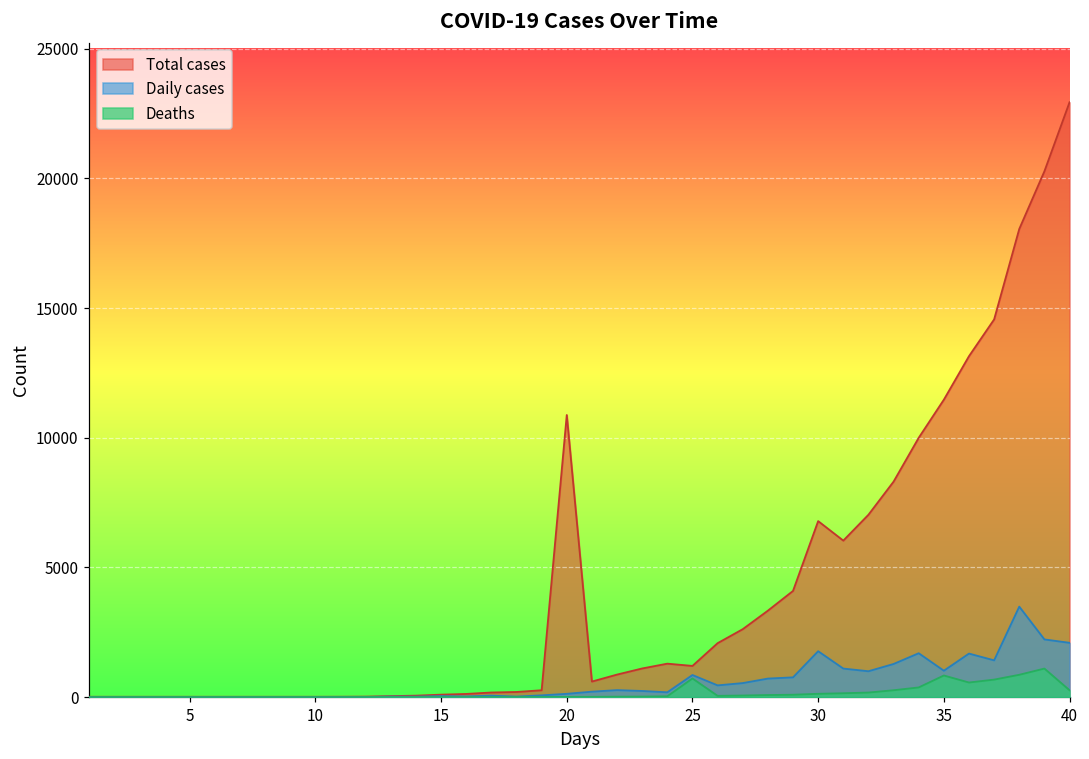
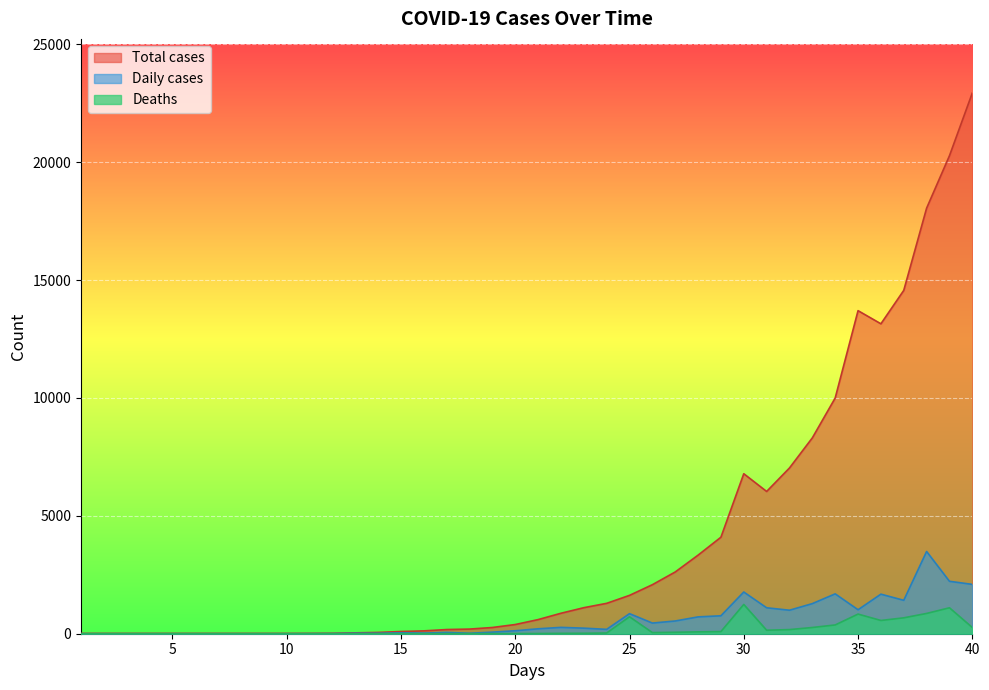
  {
    "Total cases": {
-     "20": 10900,
-     "25": 1200,
+     "20": 400,
+     "25": 1600,
      "30": 6800,
-     "35": 11500,
+     "35": 13700,
      "40": 22900
    },
    "Daily cases": {
      "20": 100,
      "25": 900,
      "30": 1800,
      "35": 1000,
      "40": 2100
    },
    "Deaths": {
      "20": 0,
      "25": 700,
-     "30": 100,
+     "30": 1200,
      "35": 800,
      "40": 300
    }
  }
